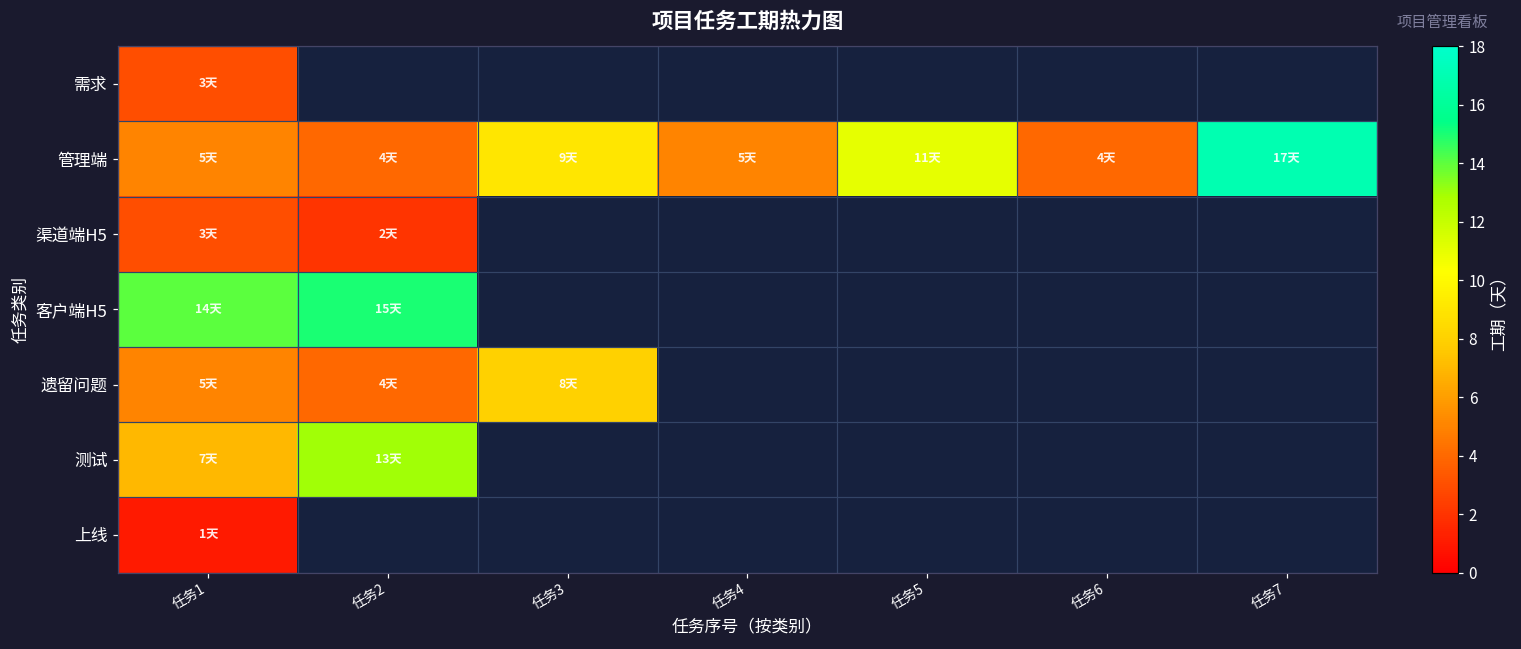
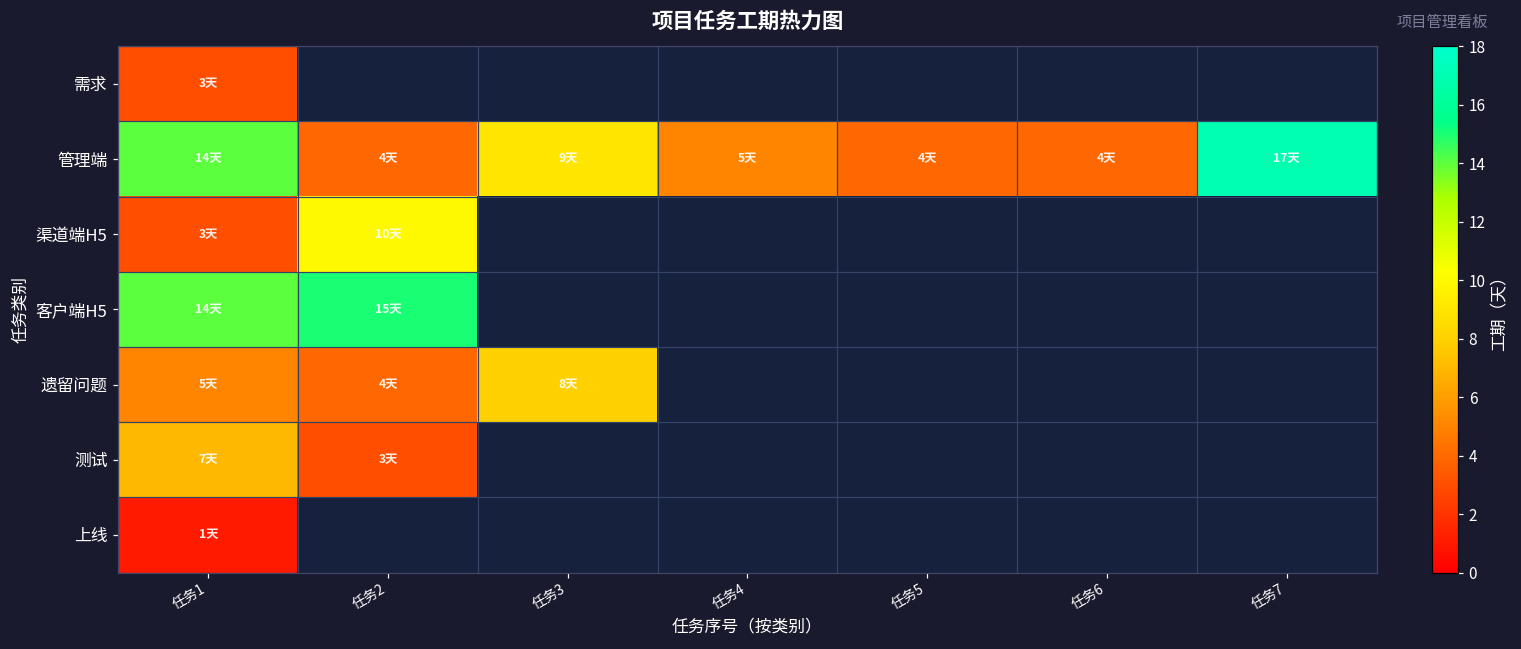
  {
    "需求": {
      "任务1": "3天"
    },
    "管理端": {
-     "任务1": "5天",
+     "任务1": "14天",
      "任务2": "4天",
      "任务3": "9天",
      "任务4": "5天",
-     "任务5": "11天",
+     "任务5": "4天",
      "任务6": "4天",
      "任务7": "17天"
    },
    "渠道端H5": {
      "任务1": "3天",
-     "任务2": "2天"
+     "任务2": "10天"
    },
    "客户端H5": {
      "任务1": "14天",
      "任务2": "15天"
    },
    "遗留问题": {
      "任务1": "5天",
      "任务2": "4天",
      "任务3": "8天"
    },
    "测试": {
      "任务1": "7天",
-     "任务2": "13天"
+     "任务2": "3天"
    },
    "上线": {
      "任务1": "1天"
    }
  }
